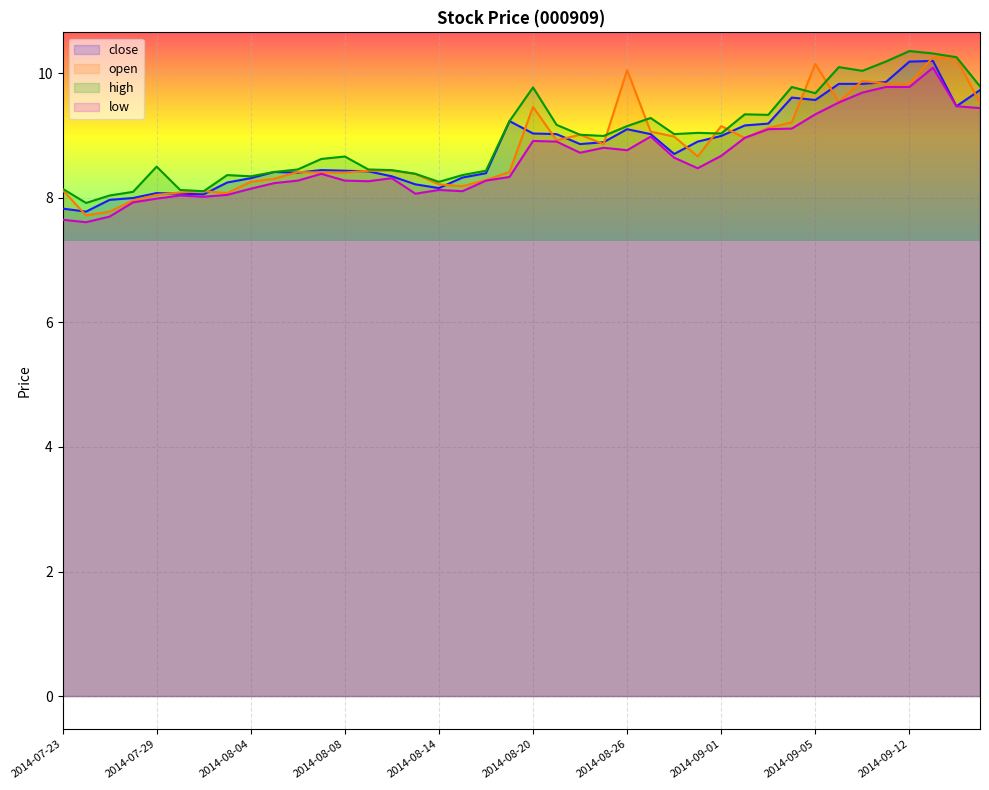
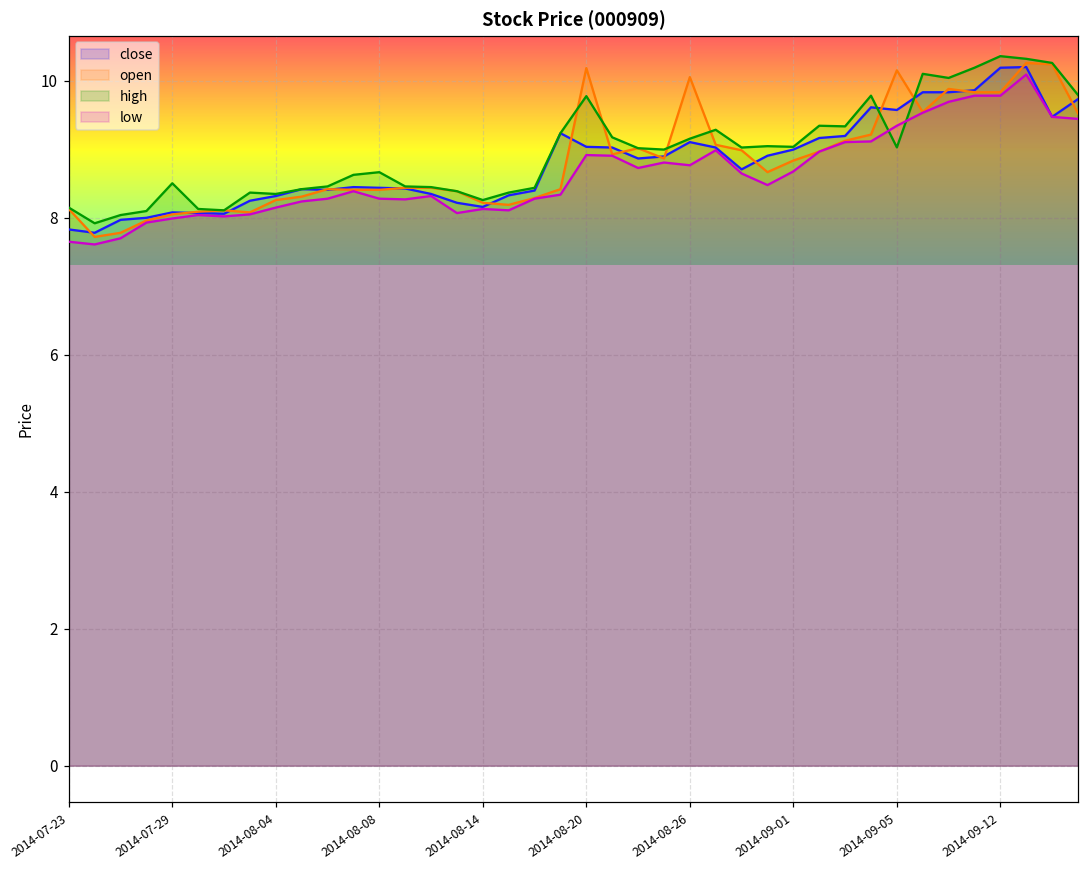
  {
    "open": {
      "2014-08-04": 8.3,
-     "2014-08-20": 9.5,
+     "2014-08-20": 10.2,
      "2014-08-26": 10.1,
-     "2014-09-01": 9.2,
+     "2014-09-01": 8.8,
      "2014-09-05": 10.2,
      "2014-09-12": 9.8
    },
    "high": {
      "2014-07-29": 8.5,
      "2014-08-08": 8.7,
      "2014-08-20": 9.8,
      "2014-08-26": 9.2,
-     "2014-09-05": 9.7,
+     "2014-09-05": 9.0,
      "2014-09-12": 10.4
    }
  }
